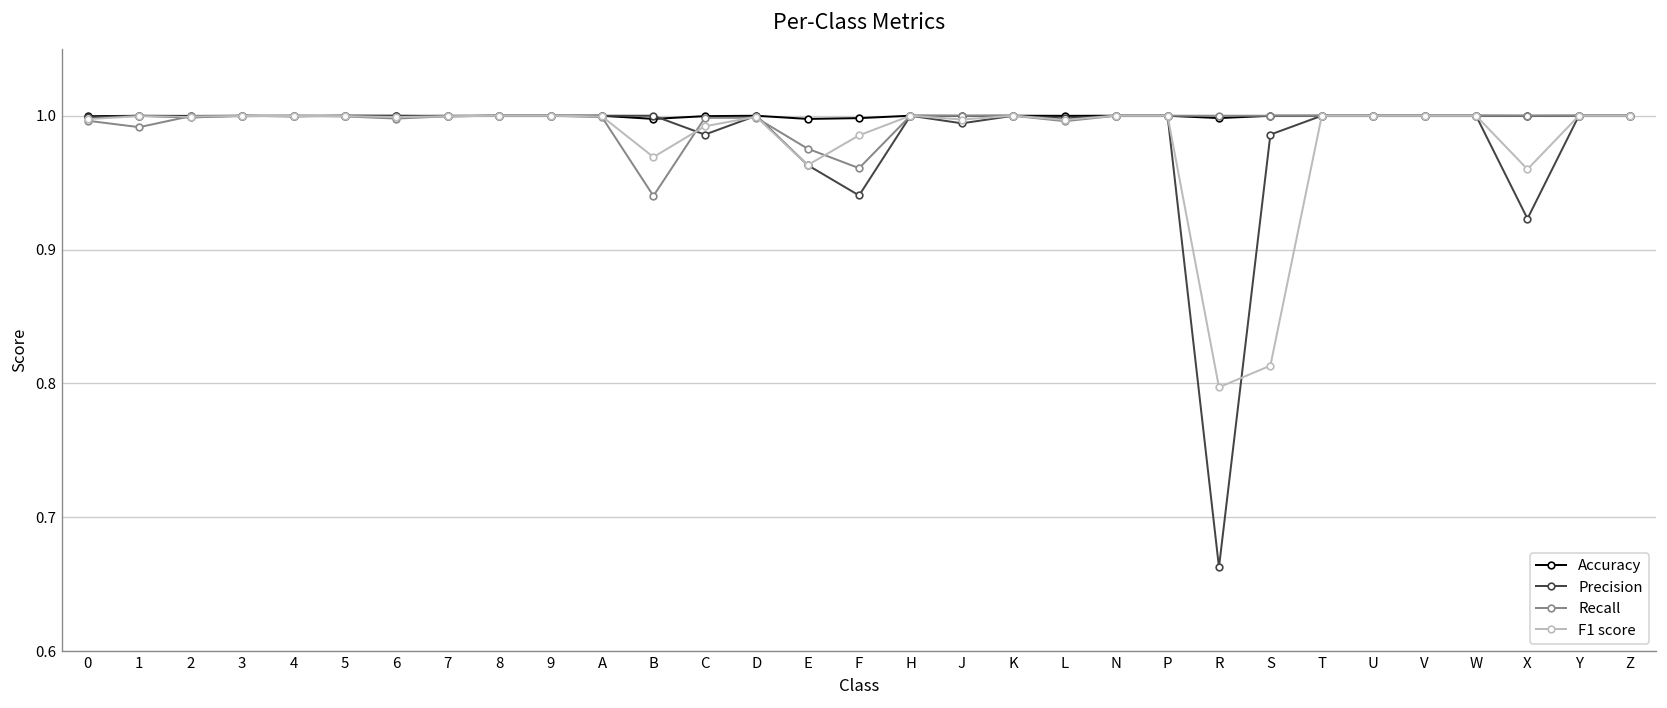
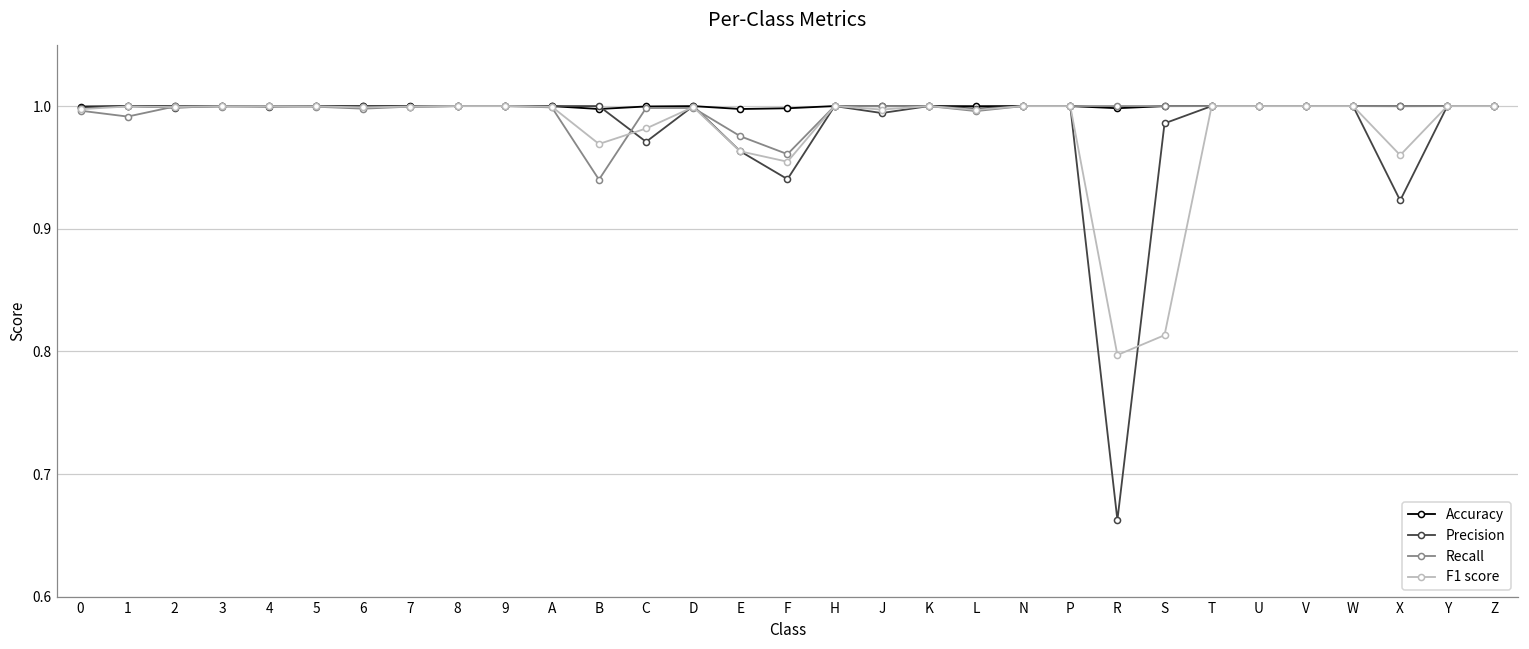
  {
    "Accuracy": {
      "B": 0.998,
      "E": 0.998,
      "F": 0.998
    },
    "Precision": {
      "B": 1.000,
-     "C": 0.986,
+     "C": 0.971,
      "F": 0.940,
      "J": 0.994,
      "R": 0.663,
      "S": 0.986,
      "X": 0.923
    },
    "Recall": {
      "1": 0.991,
      "B": 0.940,
      "E": 0.975,
      "F": 0.961
    },
    "F1 score": {
      "B": 0.969,
-     "C": 0.992,
-     "F": 0.985,
+     "C": 0.982,
+     "F": 0.955,
      "J": 0.997,
      "R": 0.797,
      "S": 0.813,
      "X": 0.960
    }
  }
